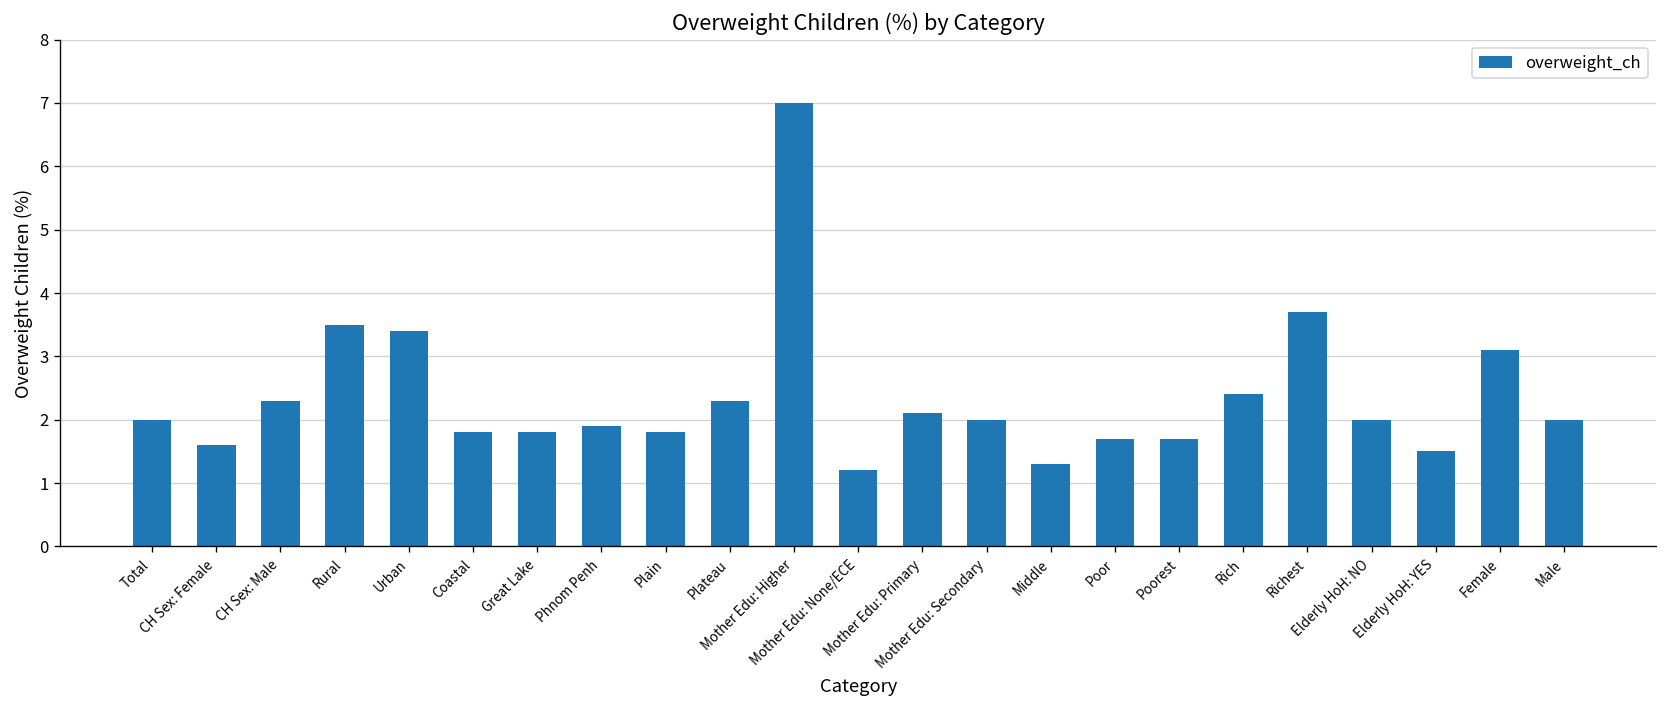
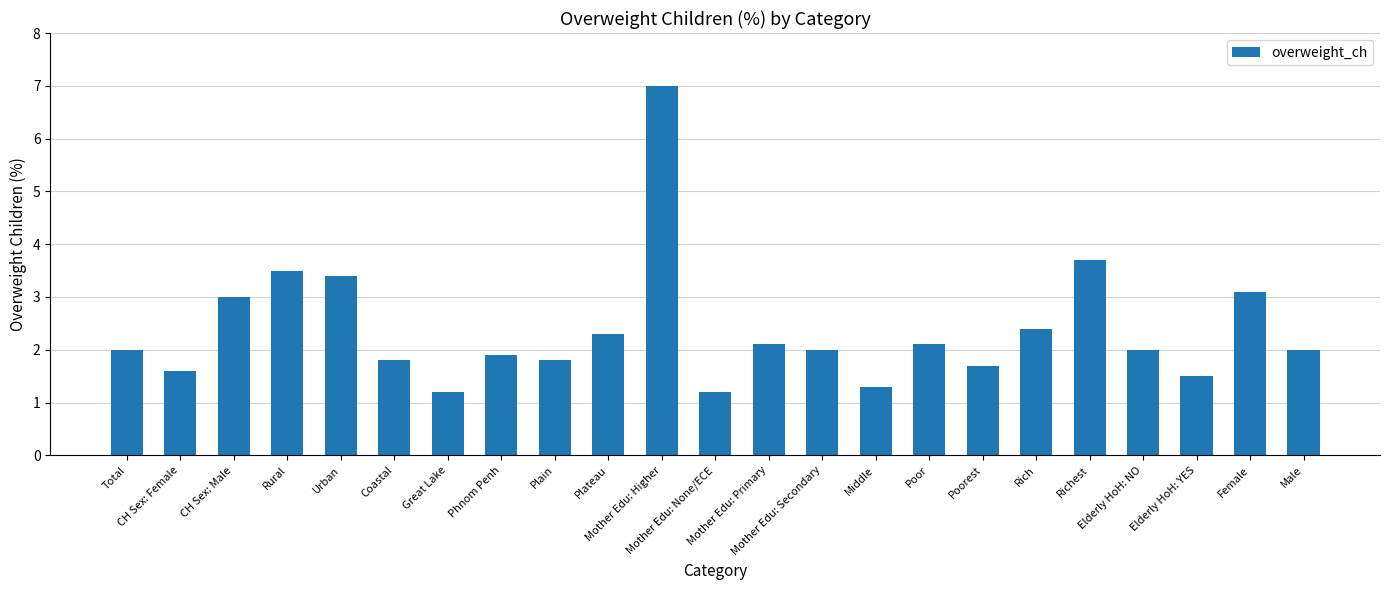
  {
    "Total": 2.0,
    "CH Sex: Female": 1.6,
-   "CH Sex: Male": 2.3,
+   "CH Sex: Male": 3.0,
    "Rural": 3.5,
    "Urban": 3.4,
    "Coastal": 1.8,
-   "Great Lake": 1.8,
+   "Great Lake": 1.2,
    "Phnom Penh": 1.9,
    "Plain": 1.8,
    "Plateau": 2.3,
    "Mother Edu: Higher": 7.0,
    "Mother Edu: None/ECE": 1.2,
    "Mother Edu: Primary": 2.1,
    "Mother Edu: Secondary": 2.0,
    "Middle": 1.3,
-   "Poor": 1.7,
+   "Poor": 2.1,
    "Poorest": 1.7,
    "Rich": 2.4,
    "Richest": 3.7,
    "Elderly HoH: NO": 2.0,
    "Elderly HoH: YES": 1.5,
    "Female": 3.1,
    "Male": 2.0
  }
